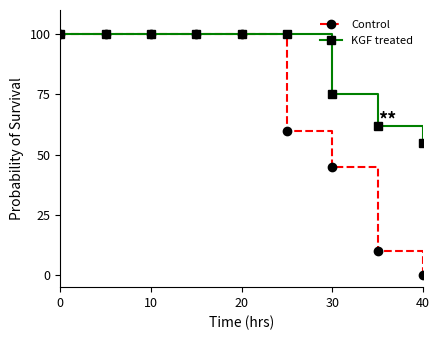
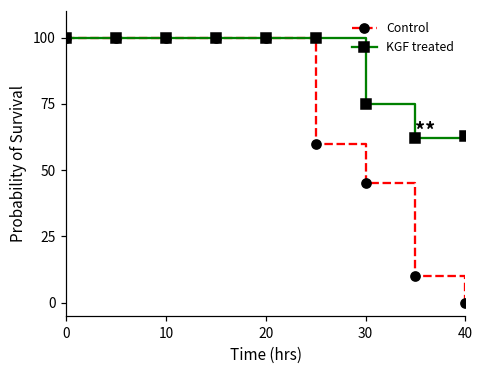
  {
    "Control": {
      "30": 45,
      "40": 0
    },
    "KGF treated": {
      "30": 75,
-     "40": 55
+     "40": 63
    }
  }
